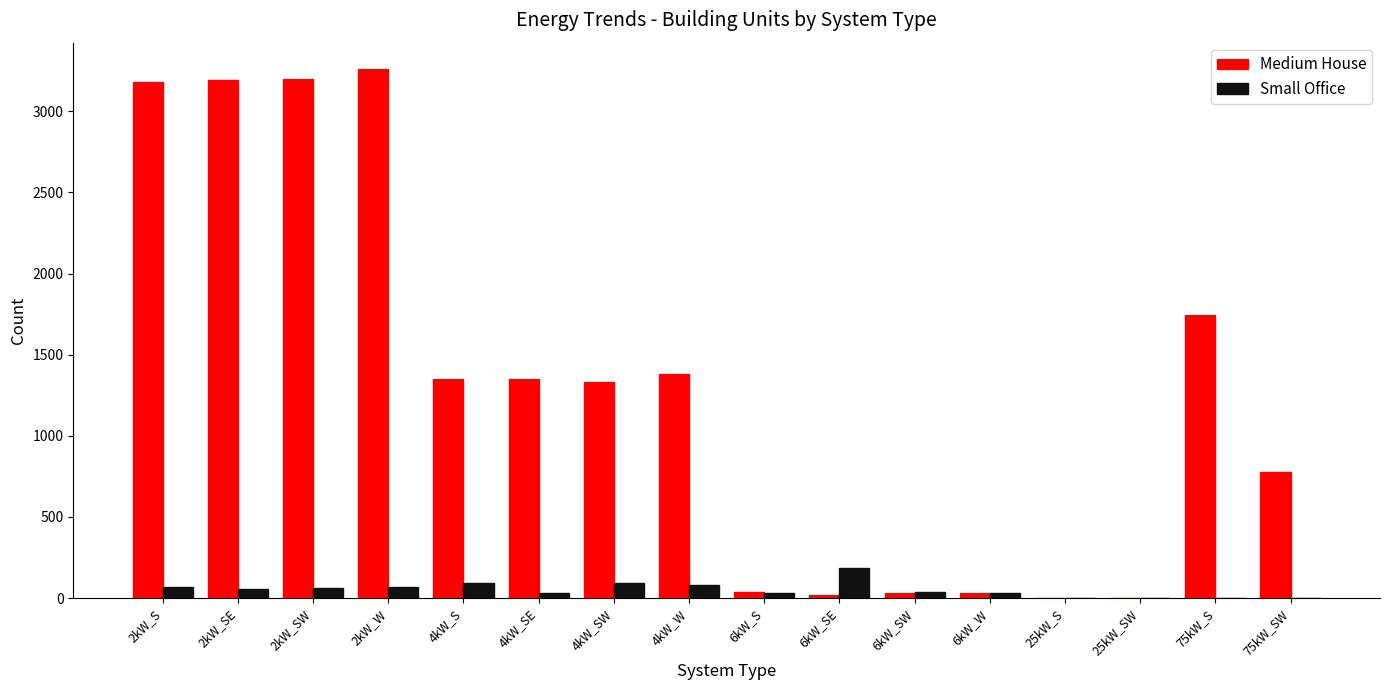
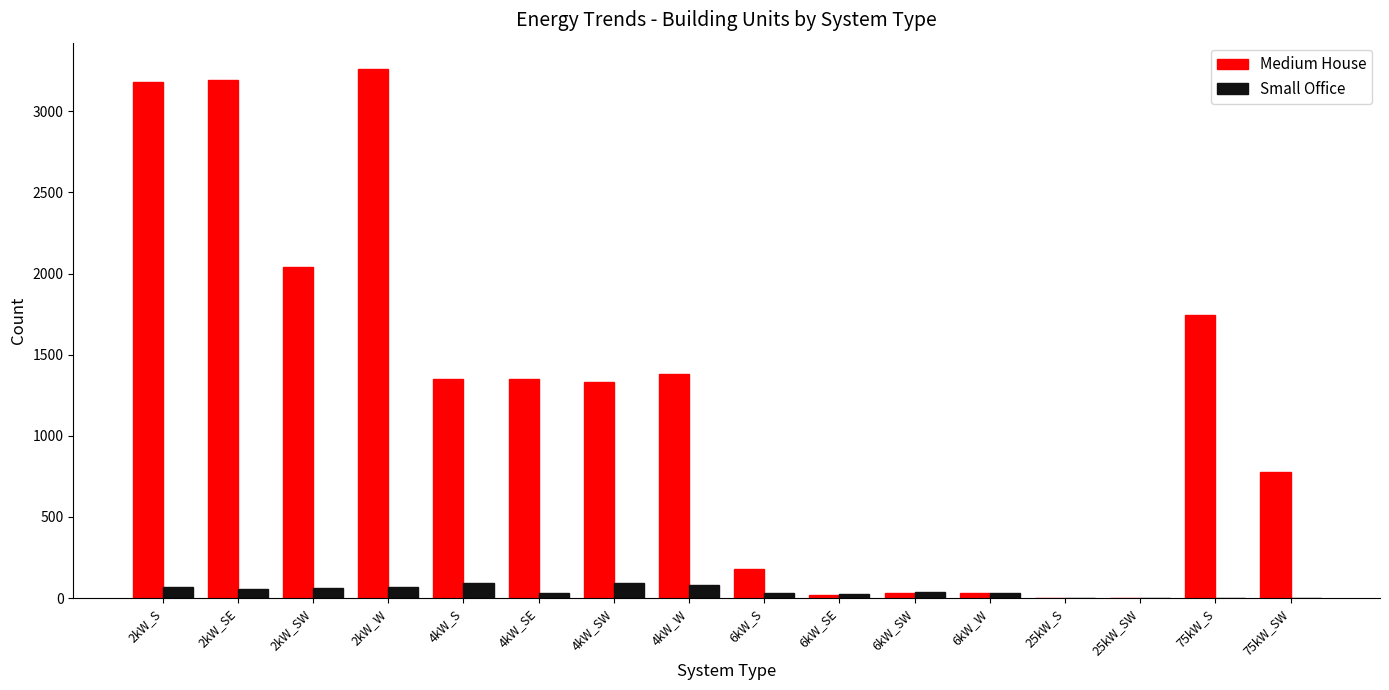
  {
    "Medium House": {
      "2kW_S": 3180,
      "2kW_SE": 3190,
-     "2kW_SW": 3200,
+     "2kW_SW": 2040,
      "2kW_W": 3260,
      "4kW_S": 1350,
      "4kW_SE": 1350,
      "4kW_SW": 1330,
      "4kW_W": 1380,
-     "6kW_S": 40,
+     "6kW_S": 180,
      "6kW_SE": 20,
      "6kW_SW": 30,
      "6kW_W": 30,
      "25kW_S": 0,
      "25kW_SW": 0,
      "75kW_S": 1750,
      "75kW_SW": 780
    },
    "Small Office": {
      "2kW_S": 70,
      "2kW_SE": 60,
      "2kW_SW": 60,
      "2kW_W": 70,
      "4kW_S": 90,
      "4kW_SE": 30,
      "4kW_SW": 100,
      "4kW_W": 80,
      "6kW_S": 30,
-     "6kW_SE": 180,
+     "6kW_SE": 30,
      "6kW_SW": 40,
      "6kW_W": 30,
      "25kW_S": 0,
      "25kW_SW": 0,
      "75kW_S": 0,
      "75kW_SW": 0
    }
  }
